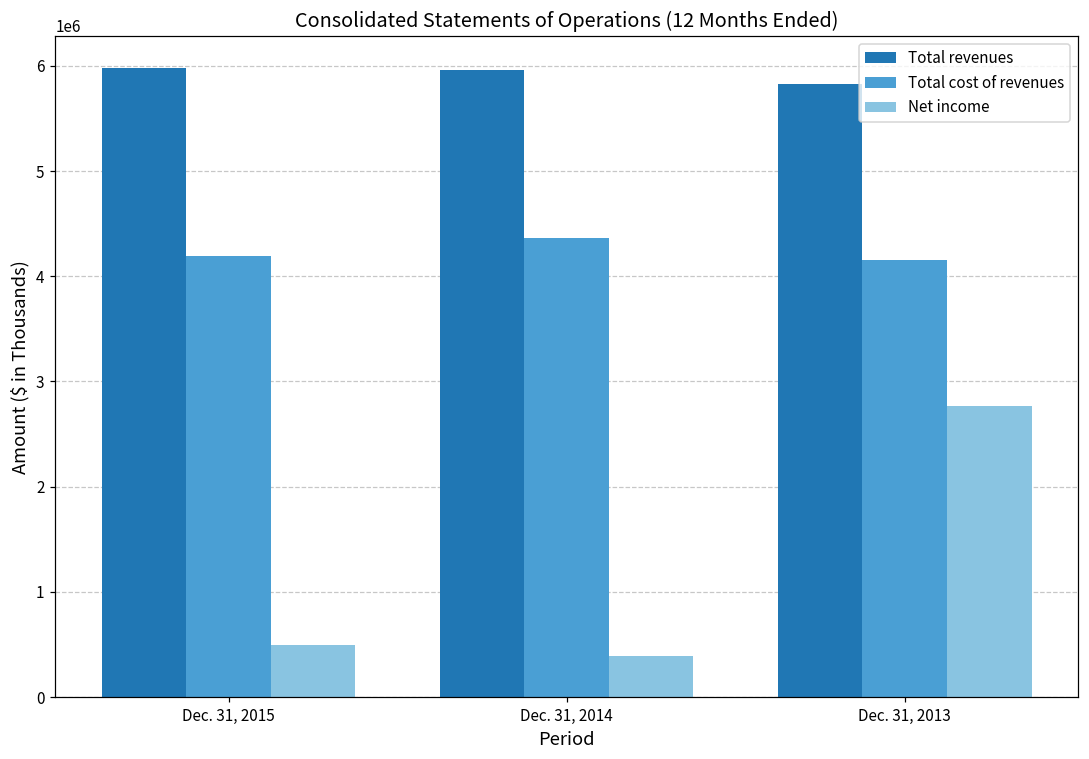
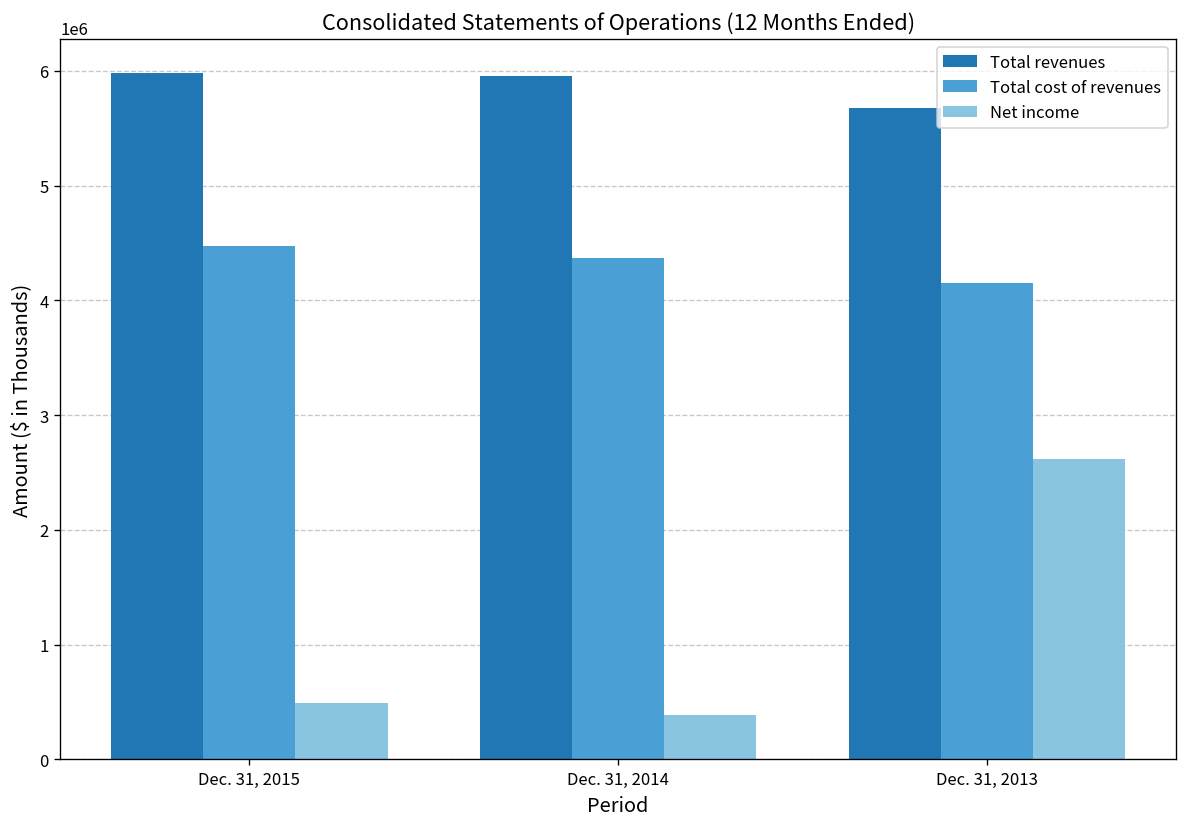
  {
    "Total revenues": {
      "Dec. 31, 2015": 6000000,
      "Dec. 31, 2014": 6000000,
-     "Dec. 31, 2013": 5800000
+     "Dec. 31, 2013": 5700000
    },
    "Total cost of revenues": {
-     "Dec. 31, 2015": 4200000,
+     "Dec. 31, 2015": 4500000,
      "Dec. 31, 2014": 4400000,
      "Dec. 31, 2013": 4200000
    },
    "Net income": {
      "Dec. 31, 2015": 500000,
      "Dec. 31, 2014": 400000,
-     "Dec. 31, 2013": 2800000
+     "Dec. 31, 2013": 2600000
    }
  }
